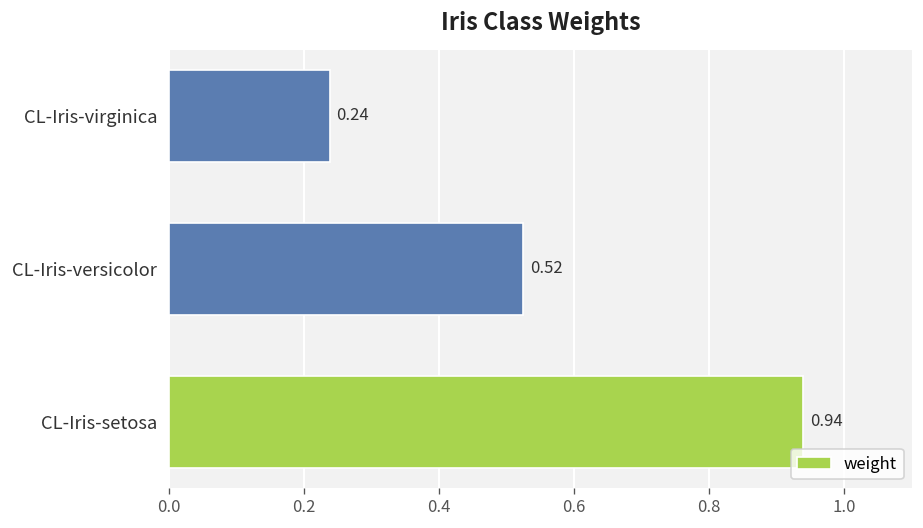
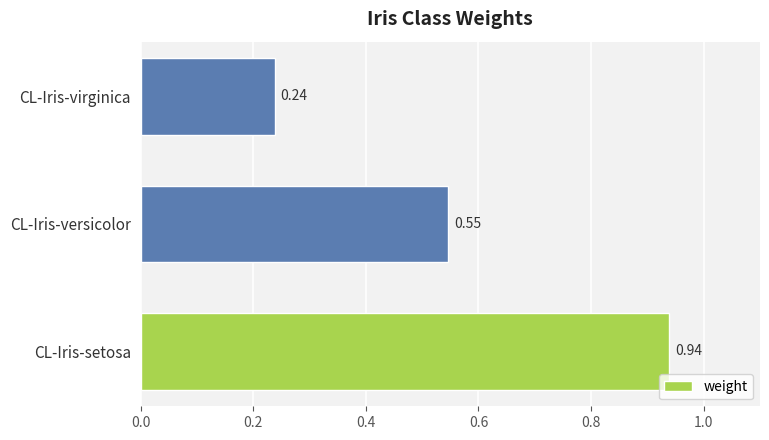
  {
    "CL-Iris-virginica": 0.24,
-   "CL-Iris-versicolor": 0.52,
+   "CL-Iris-versicolor": 0.55,
    "CL-Iris-setosa": 0.94
  }
